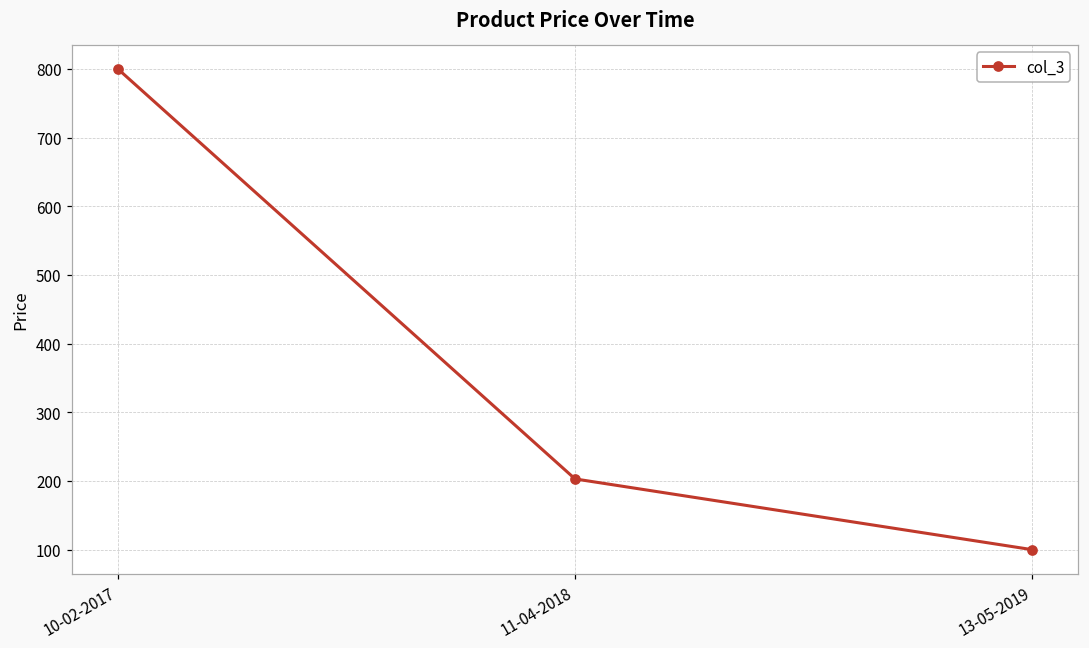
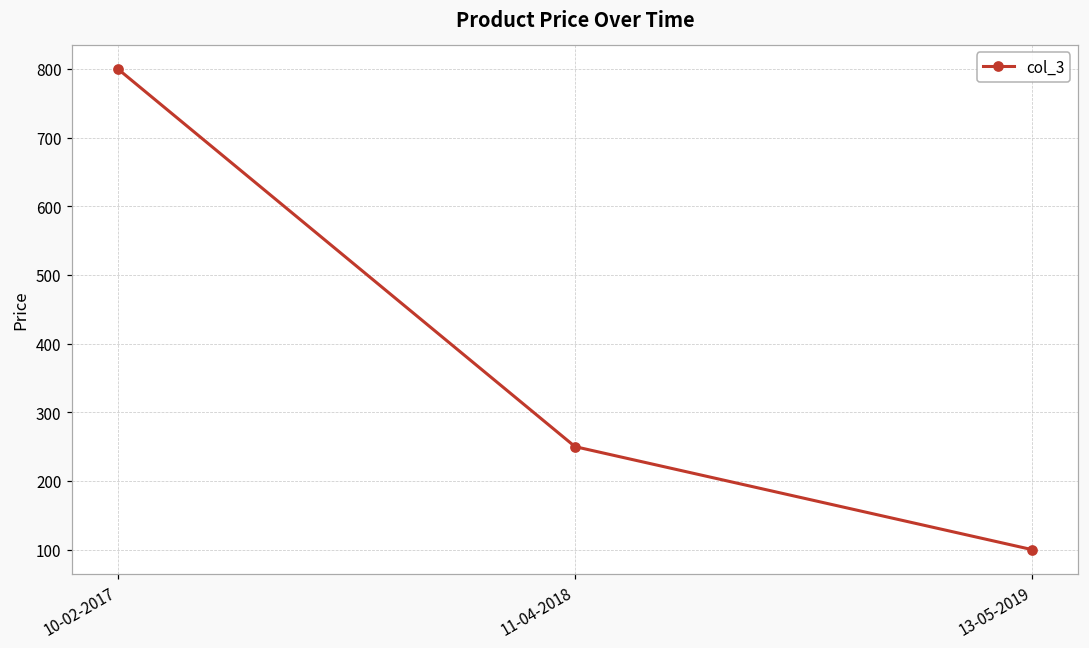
  {
    "10-02-2017": 800,
-   "11-04-2018": 200,
+   "11-04-2018": 250,
    "13-05-2019": 100
  }
